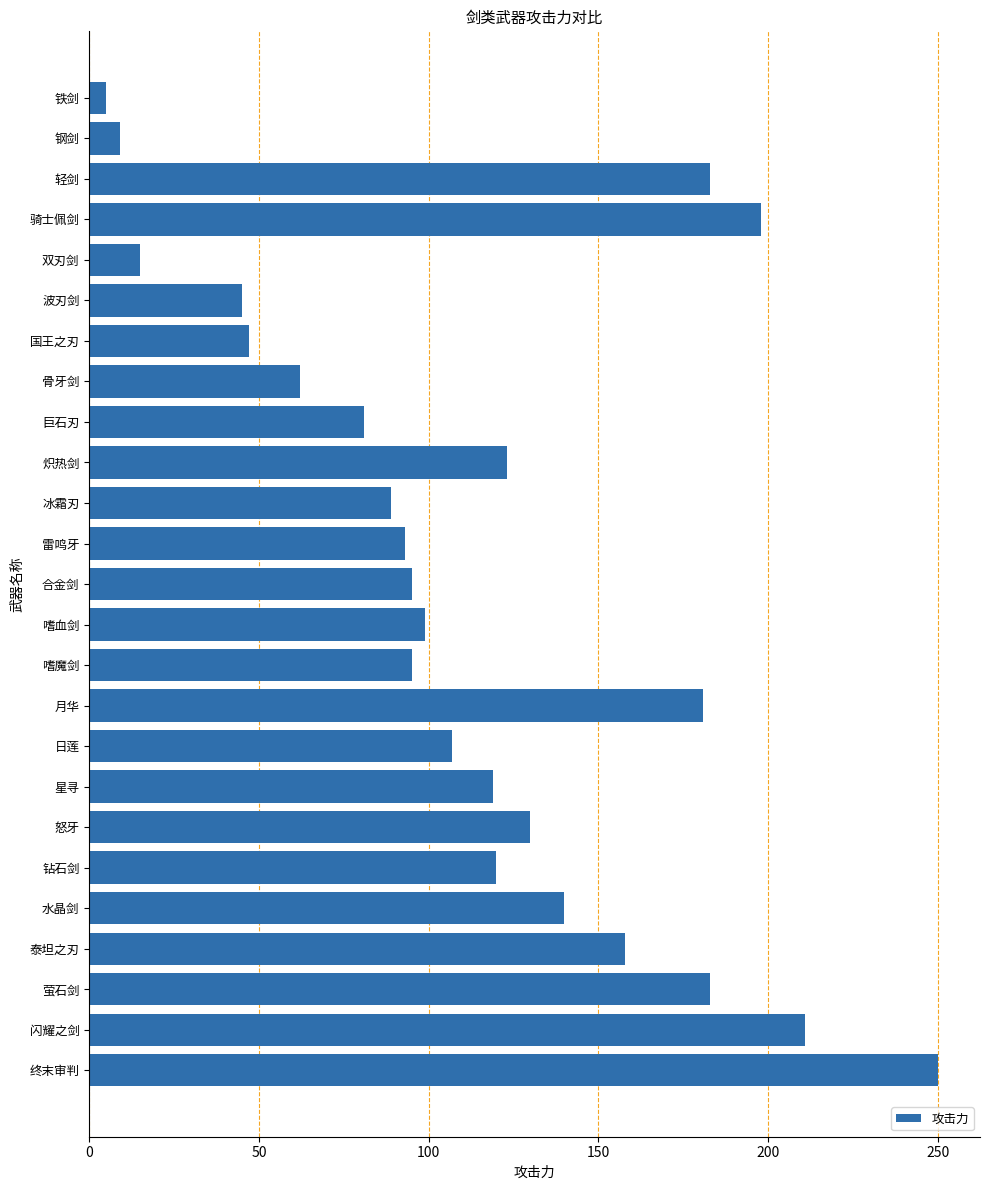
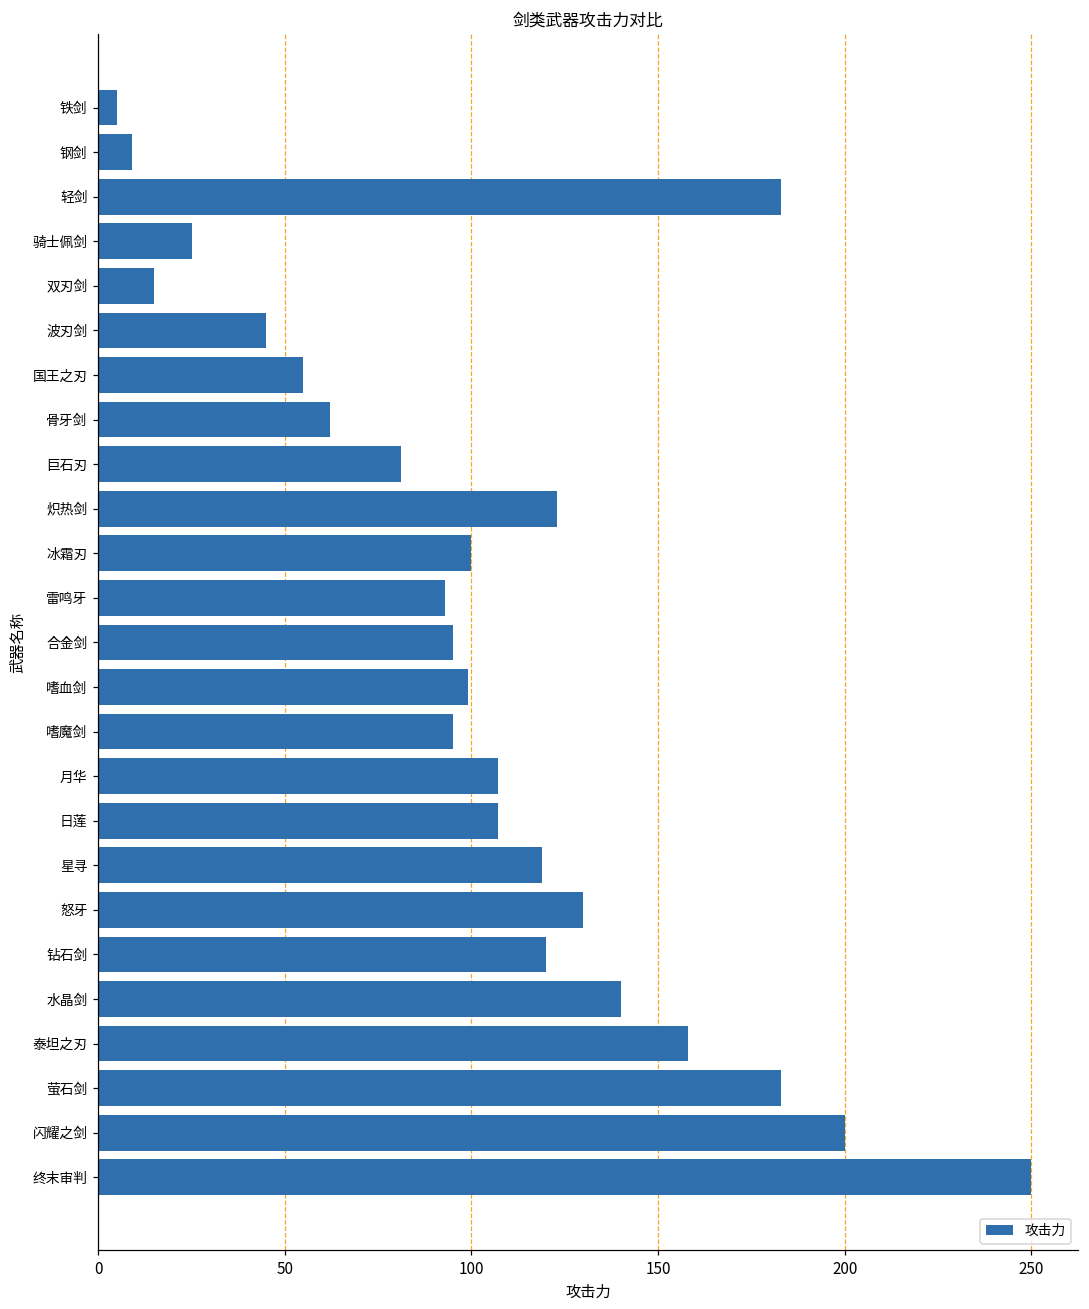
  {
    "铁剑": 5,
    "钢剑": 9,
    "轻剑": 183,
-   "骑士佩剑": 198,
+   "骑士佩剑": 25,
    "双刃剑": 15,
    "波刃剑": 45,
-   "国王之刃": 47,
+   "国王之刃": 55,
    "骨牙剑": 62,
    "巨石刃": 81,
    "炽热剑": 123,
-   "冰霜刃": 89,
+   "冰霜刃": 100,
    "雷鸣牙": 93,
    "合金剑": 95,
    "嗜血剑": 99,
    "嗜魔剑": 95,
-   "月华": 181,
+   "月华": 107,
    "日莲": 107,
    "星寻": 119,
    "怒牙": 130,
    "钻石剑": 120,
    "水晶剑": 140,
    "泰坦之刃": 158,
    "萤石剑": 183,
-   "闪耀之剑": 211,
+   "闪耀之剑": 200,
    "终末审判": 250
  }
